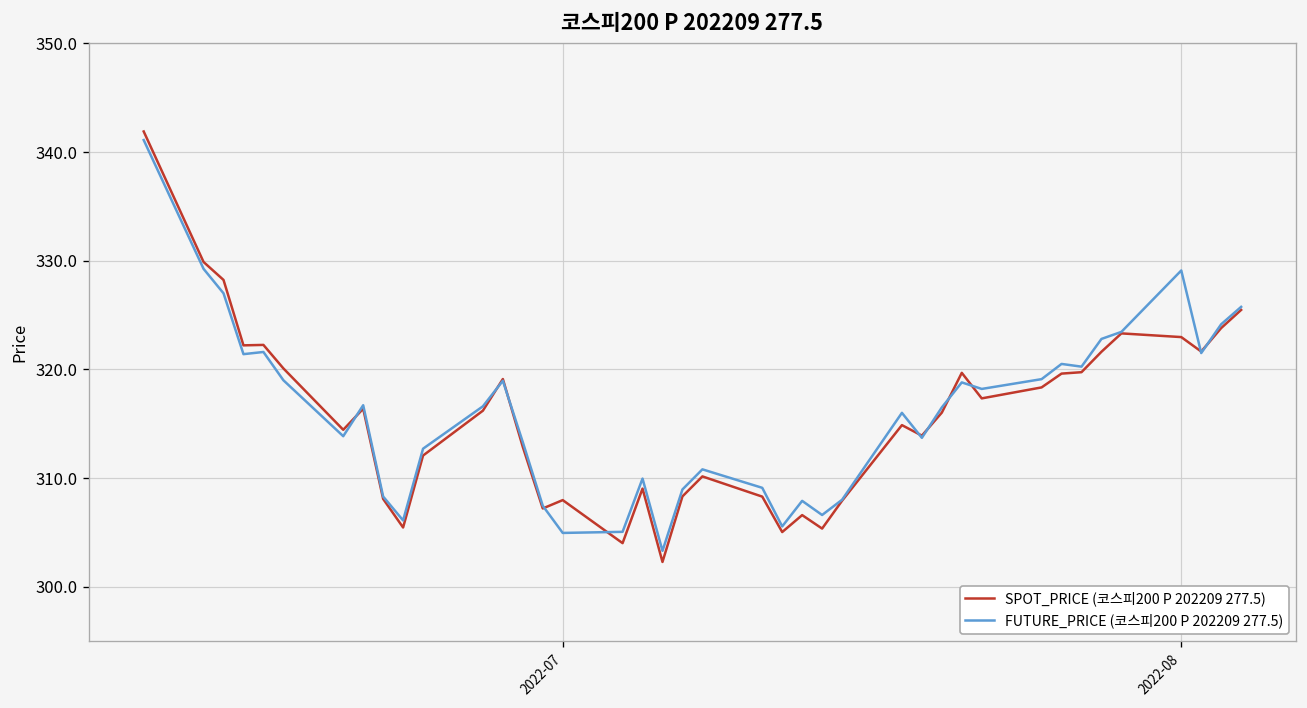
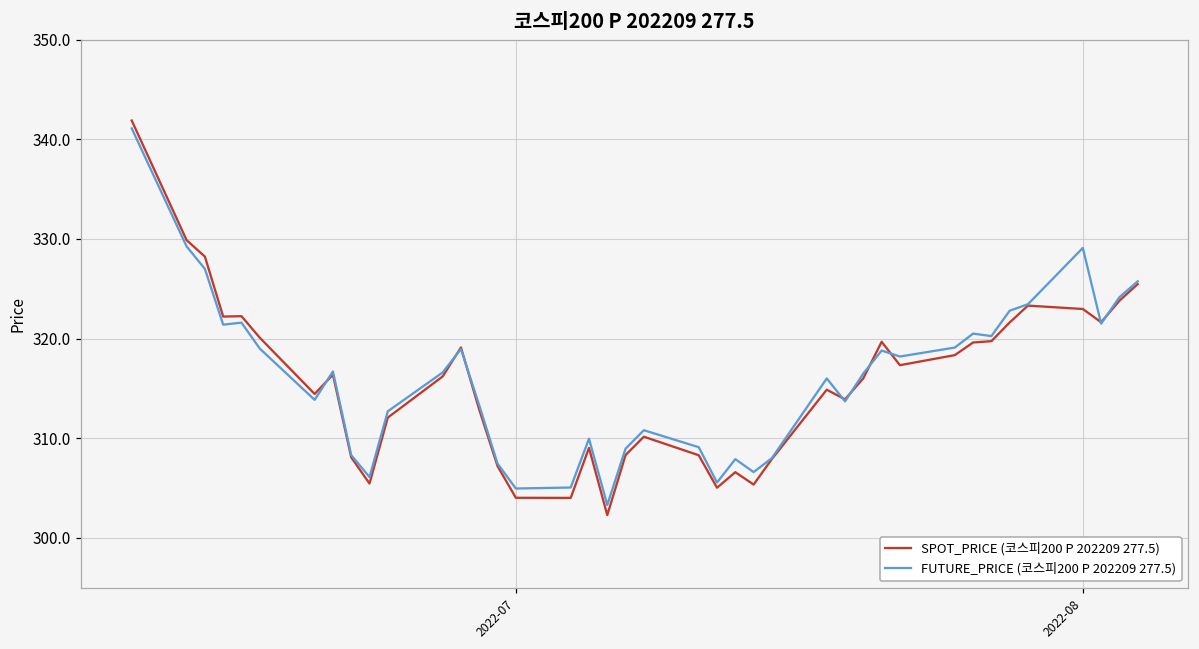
  {
    "SPOT_PRICE (코스피200 P 202209 277.5)": {
-     "2022-07": 308,
+     "2022-07": 304,
      "2022-08": 323
    },
    "FUTURE_PRICE (코스피200 P 202209 277.5)": {
      "2022-07": 305,
      "2022-08": 329
    }
  }
